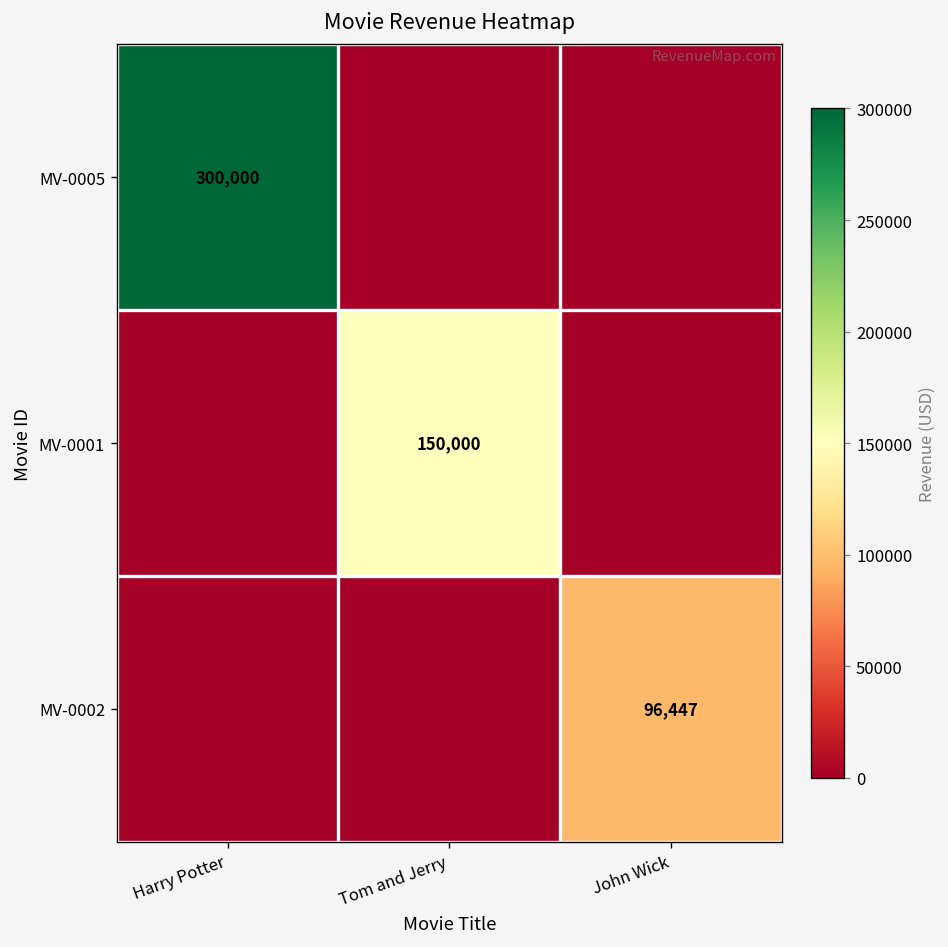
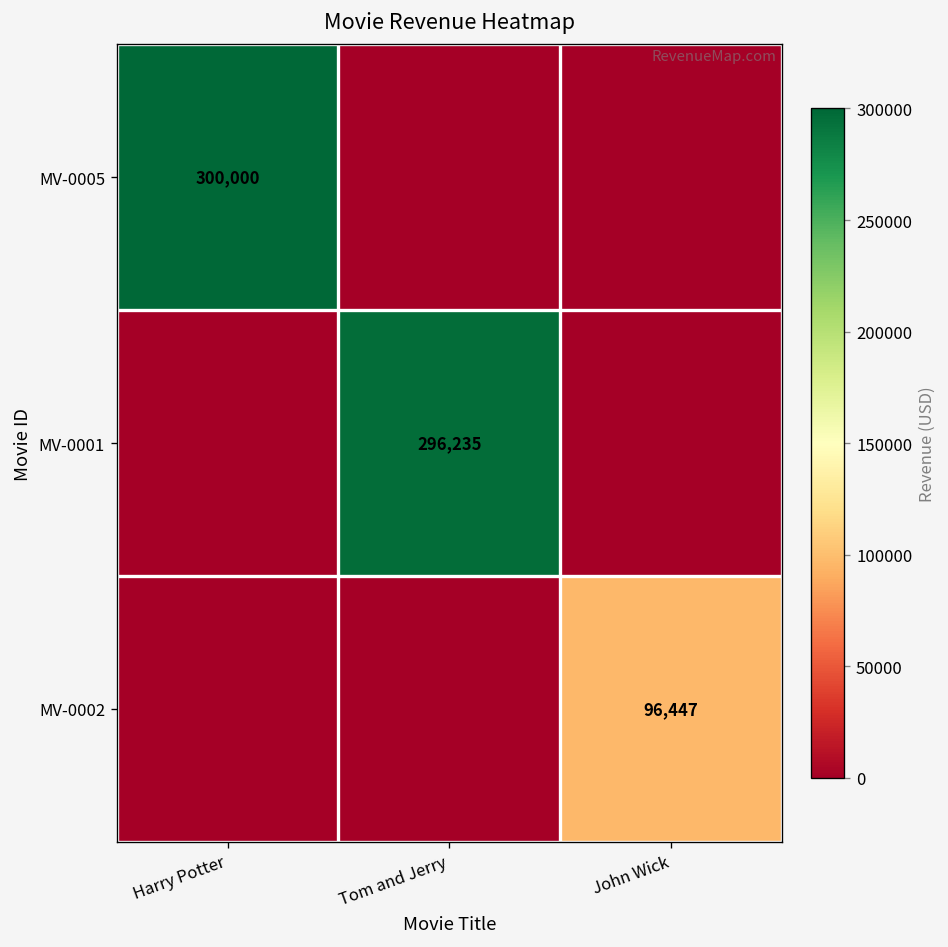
  {
    "MV-0005": {
      "Harry Potter": "300,000"
    },
    "MV-0001": {
-     "Tom and Jerry": "150,000"
+     "Tom and Jerry": "296,235"
    },
    "MV-0002": {
      "John Wick": "96,447"
    }
  }
